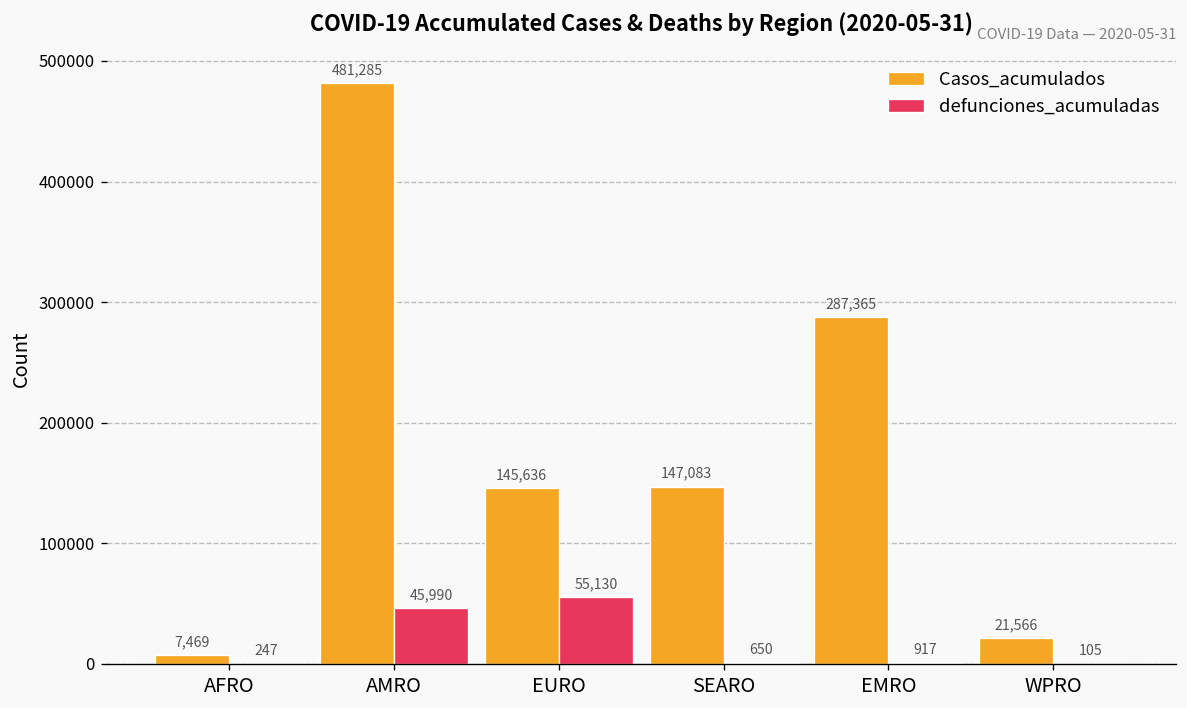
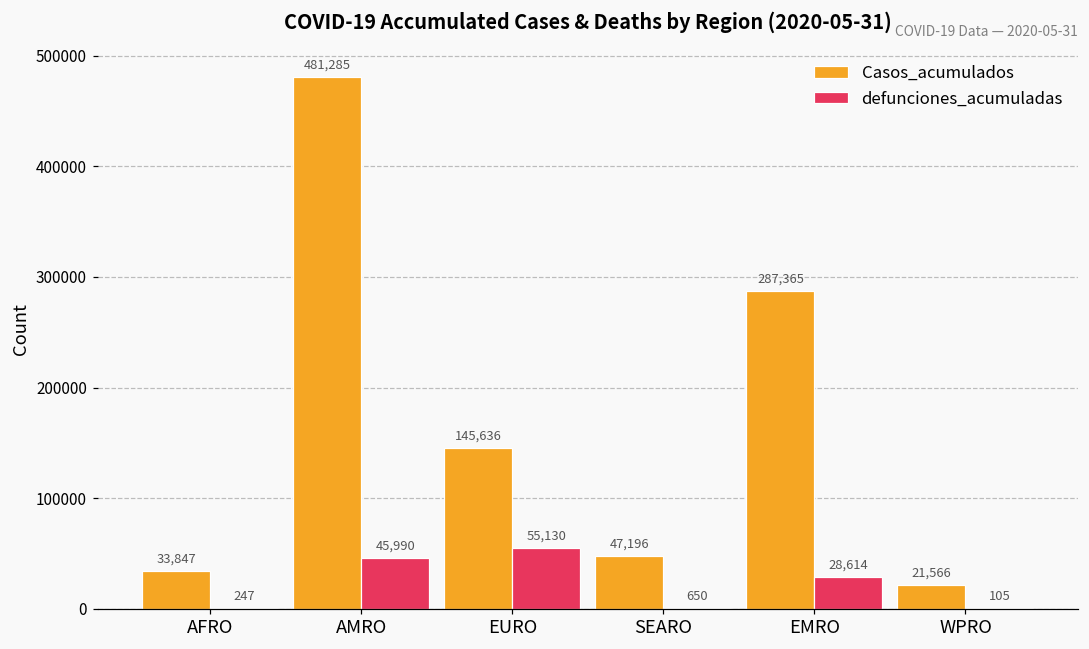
  {
    "Casos_acumulados": {
-     "AFRO": "7,469",
+     "AFRO": "33,847",
      "AMRO": "481,285",
      "EURO": "145,636",
-     "SEARO": "147,083",
+     "SEARO": "47,196",
      "EMRO": "287,365",
      "WPRO": "21,566"
    },
    "defunciones_acumuladas": {
      "AFRO": "247",
      "AMRO": "45,990",
      "EURO": "55,130",
      "SEARO": "650",
-     "EMRO": "917",
+     "EMRO": "28,614",
      "WPRO": "105"
    }
  }
